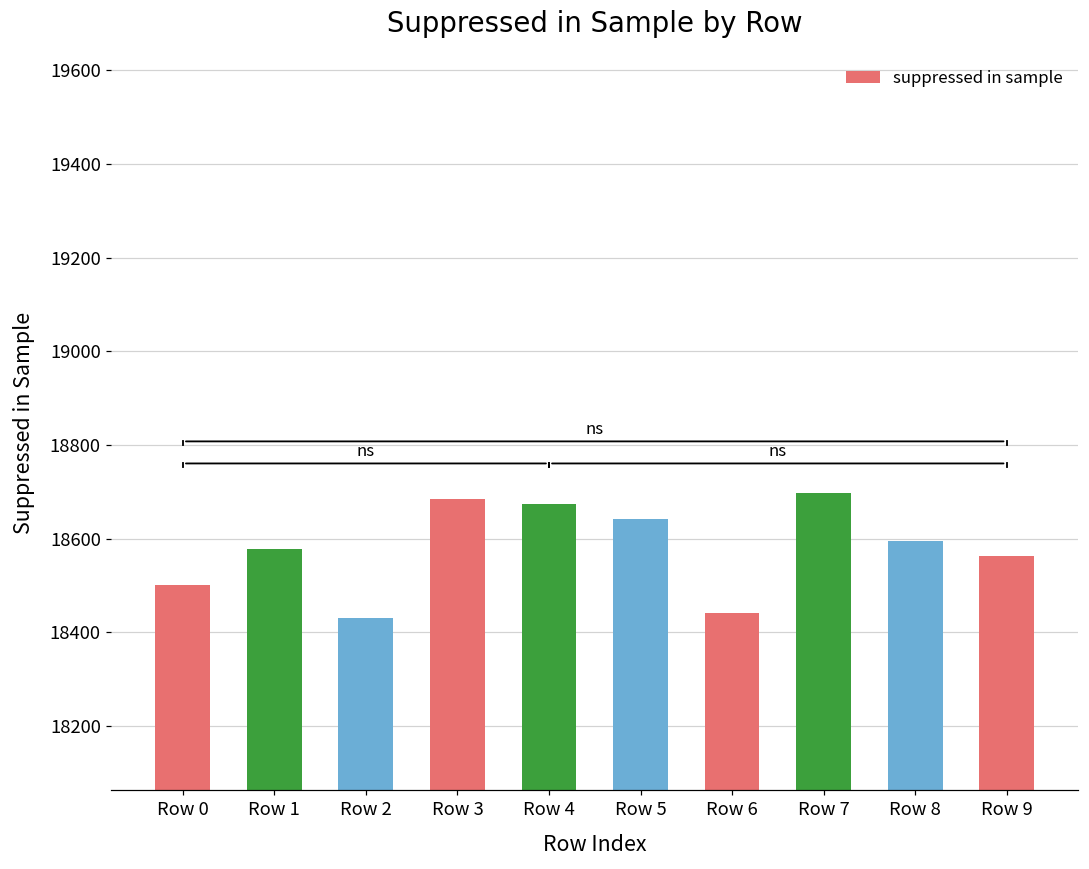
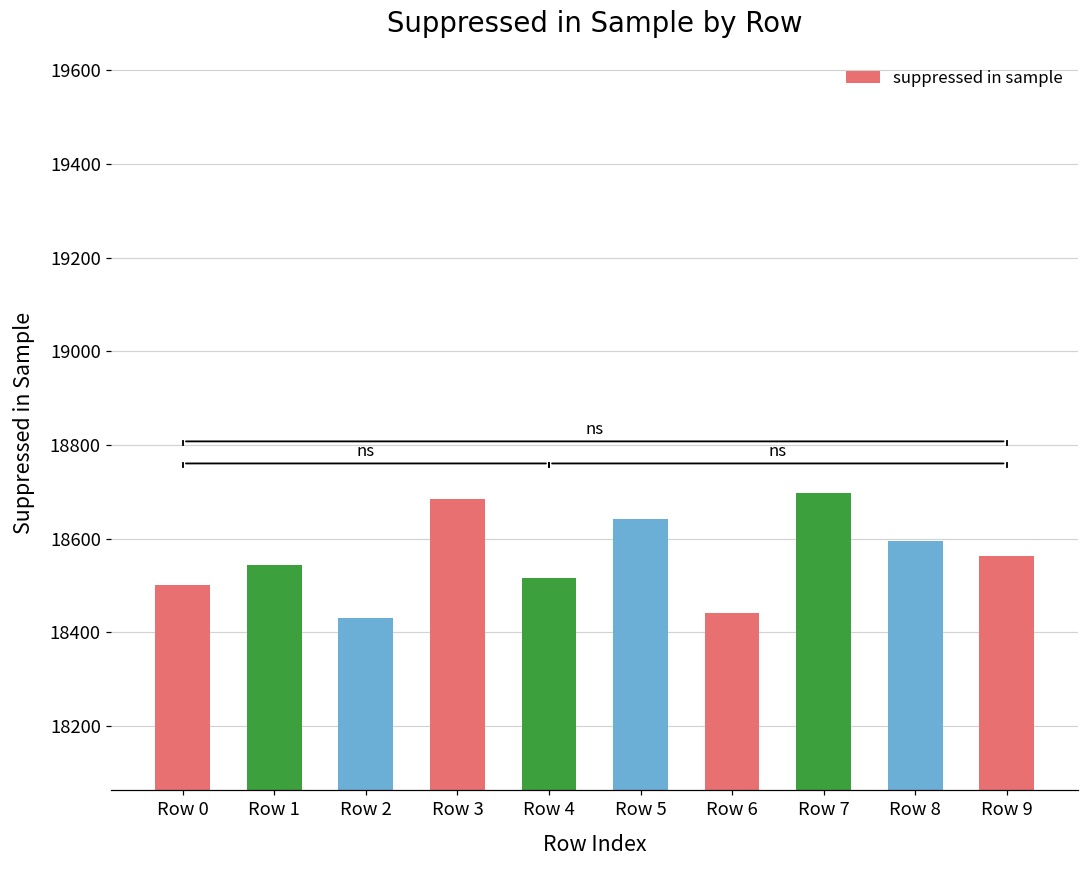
  {
    "suppressed in sample": {
      "Row 0": 18500,
-     "Row 1": 18580,
+     "Row 1": 18550,
      "Row 2": 18430,
      "Row 3": 18680,
-     "Row 4": 18680,
+     "Row 4": 18520,
      "Row 5": 18640,
      "Row 6": 18440,
      "Row 7": 18700,
      "Row 8": 18600,
      "Row 9": 18560
    }
  }
